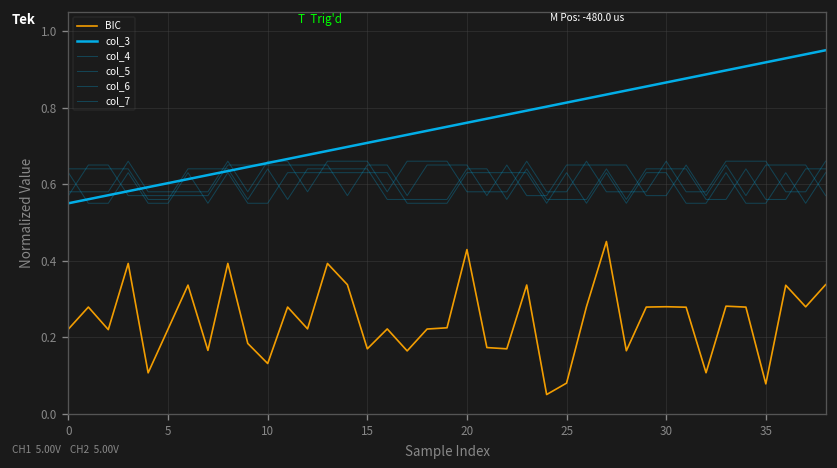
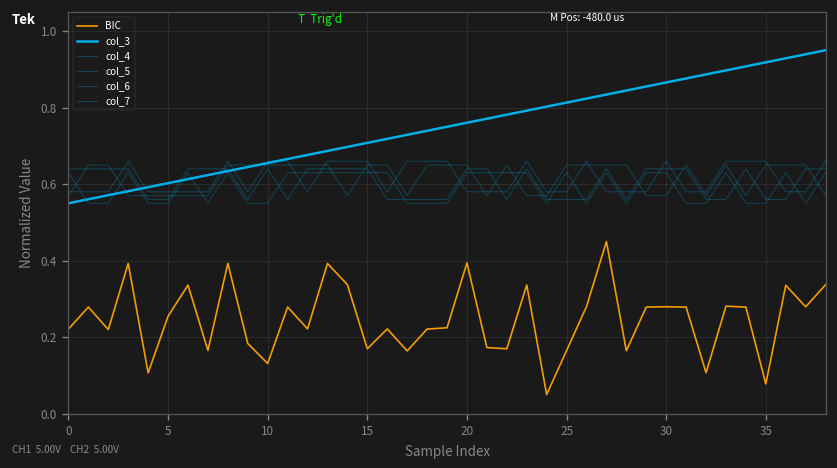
  {
    "BIC": {
      "0": 0.22,
-     "5": 0.22,
+     "5": 0.25,
      "10": 0.13,
      "15": 0.17,
-     "20": 0.43,
-     "25": 0.08,
+     "20": 0.39,
+     "25": 0.16,
      "30": 0.28,
      "35": 0.08
    }
  }
